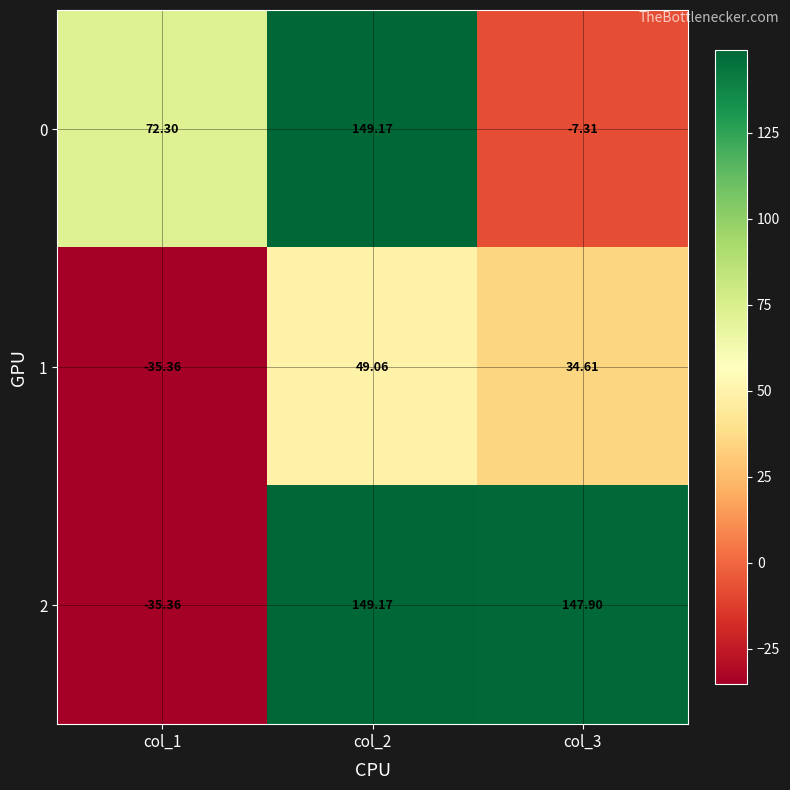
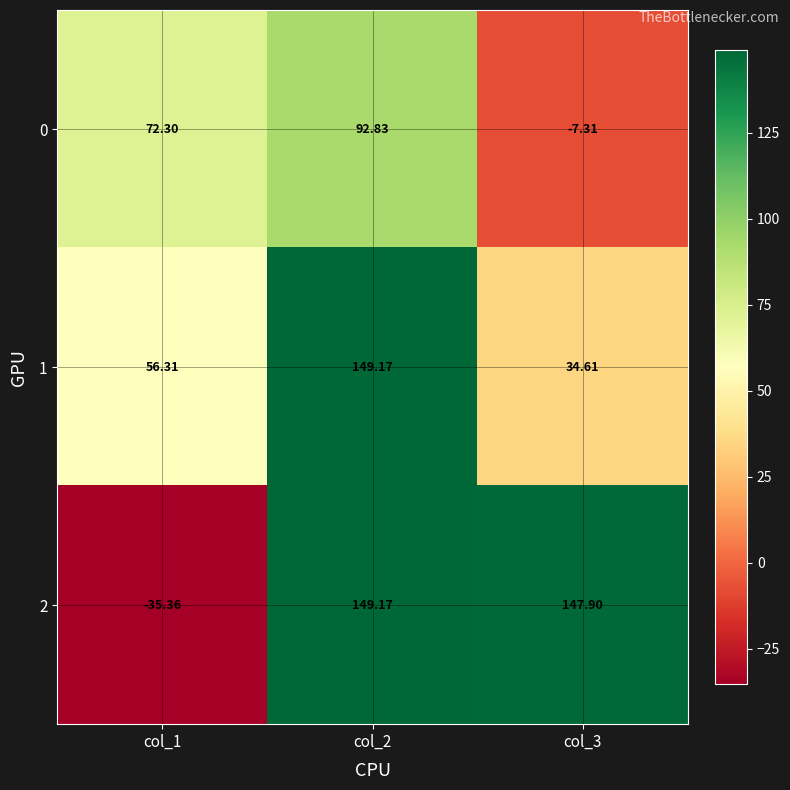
  {
    "0": {
      "col_1": 72.30,
-     "col_2": 149.17,
+     "col_2": 92.83,
      "col_3": -7.31
    },
    "1": {
-     "col_1": -35.36,
-     "col_2": 49.06,
+     "col_1": 56.31,
+     "col_2": 149.17,
      "col_3": 34.61
    },
    "2": {
      "col_1": -35.36,
      "col_2": 149.17,
      "col_3": 147.90
    }
  }
